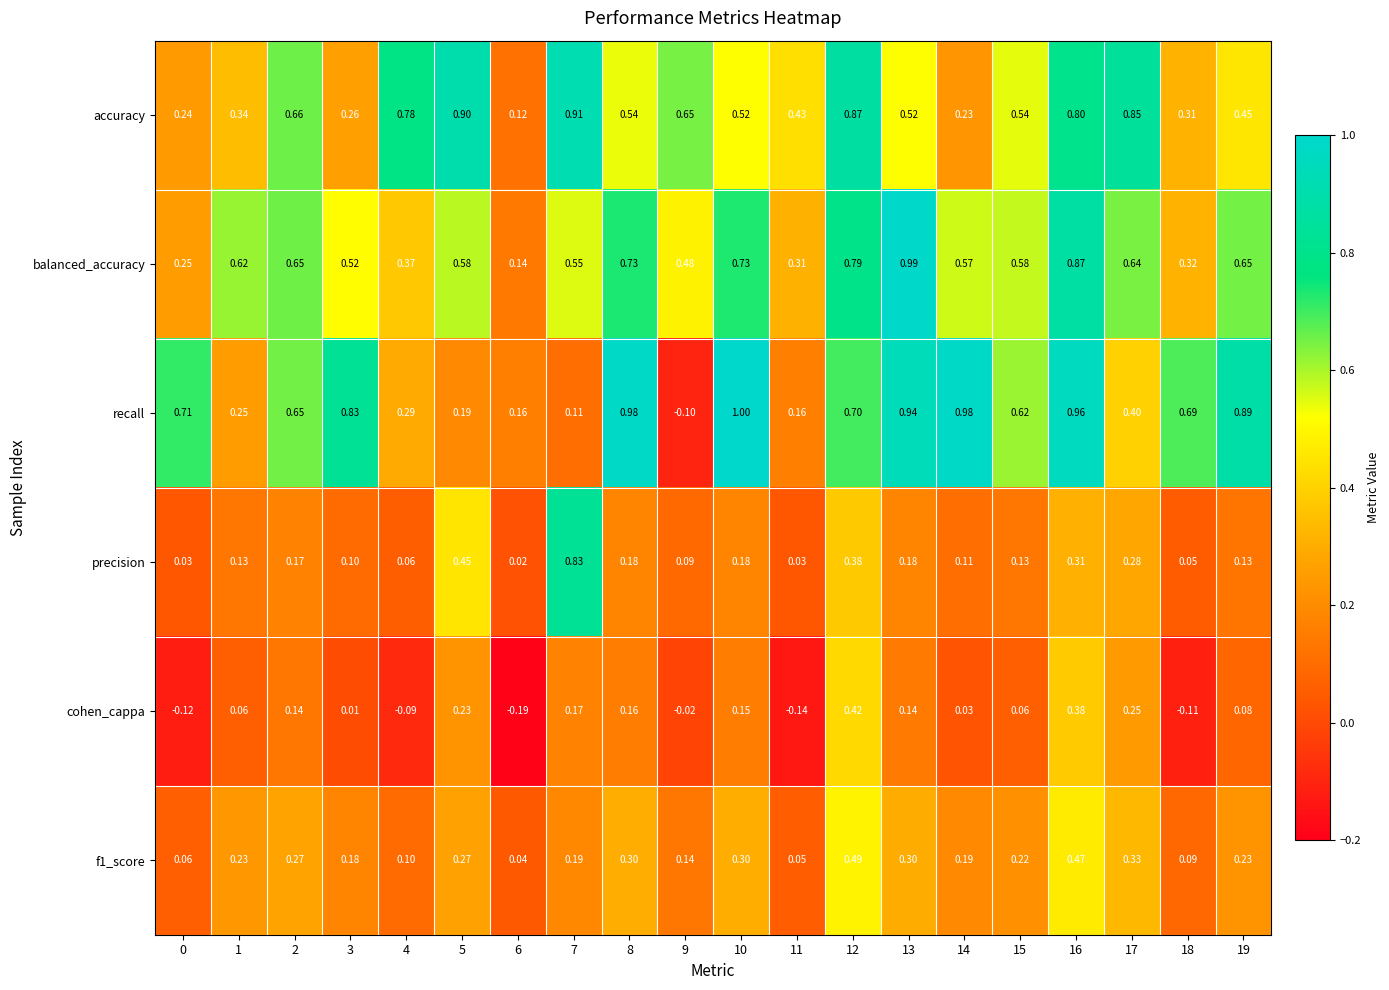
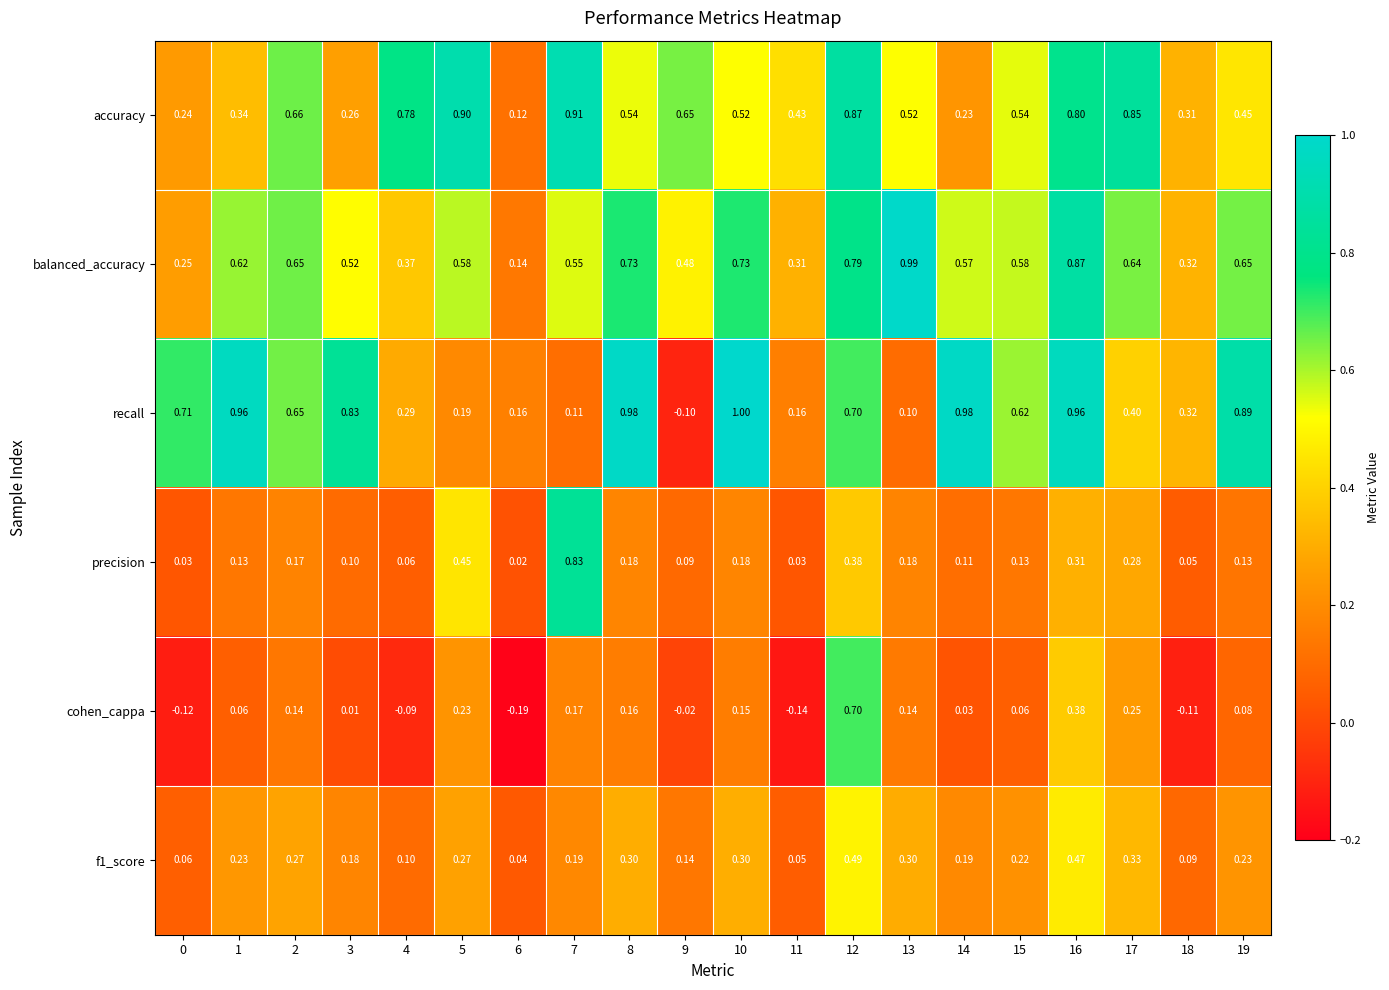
  {
    "accuracy": {
      "0": 0.24,
      "1": 0.34,
      "2": 0.66,
      "3": 0.26,
      "4": 0.78,
      "5": 0.90,
      "6": 0.12,
      "7": 0.91,
      "8": 0.54,
      "9": 0.65,
      "10": 0.52,
      "11": 0.43,
      "12": 0.87,
      "13": 0.52,
      "14": 0.23,
      "15": 0.54,
      "16": 0.80,
      "17": 0.85,
      "18": 0.31,
      "19": 0.45
    },
    "balanced_accuracy": {
      "0": 0.25,
      "1": 0.62,
      "2": 0.65,
      "3": 0.52,
      "4": 0.37,
      "5": 0.58,
      "6": 0.14,
      "7": 0.55,
      "8": 0.73,
      "9": 0.48,
      "10": 0.73,
      "11": 0.31,
      "12": 0.79,
      "13": 0.99,
      "14": 0.57,
      "15": 0.58,
      "16": 0.87,
      "17": 0.64,
      "18": 0.32,
      "19": 0.65
    },
    "recall": {
      "0": 0.71,
-     "1": 0.25,
+     "1": 0.96,
      "2": 0.65,
      "3": 0.83,
      "4": 0.29,
      "5": 0.19,
      "6": 0.16,
      "7": 0.11,
      "8": 0.98,
      "9": -0.10,
      "10": 1.00,
      "11": 0.16,
      "12": 0.70,
-     "13": 0.94,
+     "13": 0.10,
      "14": 0.98,
      "15": 0.62,
      "16": 0.96,
      "17": 0.40,
-     "18": 0.69,
+     "18": 0.32,
      "19": 0.89
    },
    "precision": {
      "0": 0.03,
      "1": 0.13,
      "2": 0.17,
      "3": 0.10,
      "4": 0.06,
      "5": 0.45,
      "6": 0.02,
      "7": 0.83,
      "8": 0.18,
      "9": 0.09,
      "10": 0.18,
      "11": 0.03,
      "12": 0.38,
      "13": 0.18,
      "14": 0.11,
      "15": 0.13,
      "16": 0.31,
      "17": 0.28,
      "18": 0.05,
      "19": 0.13
    },
    "cohen_cappa": {
      "0": -0.12,
      "1": 0.06,
      "2": 0.14,
      "3": 0.01,
      "4": -0.09,
      "5": 0.23,
      "6": -0.19,
      "7": 0.17,
      "8": 0.16,
      "9": -0.02,
      "10": 0.15,
      "11": -0.14,
-     "12": 0.42,
+     "12": 0.70,
      "13": 0.14,
      "14": 0.03,
      "15": 0.06,
      "16": 0.38,
      "17": 0.25,
      "18": -0.11,
      "19": 0.08
    },
    "f1_score": {
      "0": 0.06,
      "1": 0.23,
      "2": 0.27,
      "3": 0.18,
      "4": 0.10,
      "5": 0.27,
      "6": 0.04,
      "7": 0.19,
      "8": 0.30,
      "9": 0.14,
      "10": 0.30,
      "11": 0.05,
      "12": 0.49,
      "13": 0.30,
      "14": 0.19,
      "15": 0.22,
      "16": 0.47,
      "17": 0.33,
      "18": 0.09,
      "19": 0.23
    }
  }
